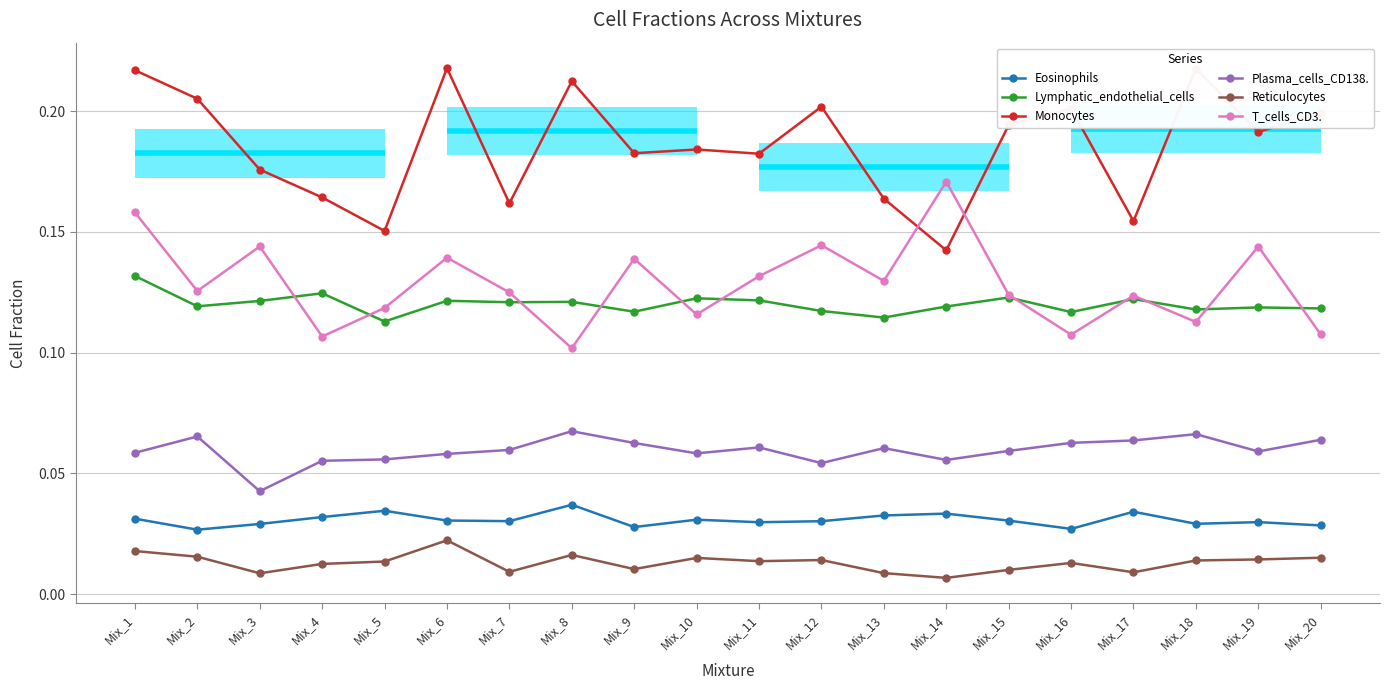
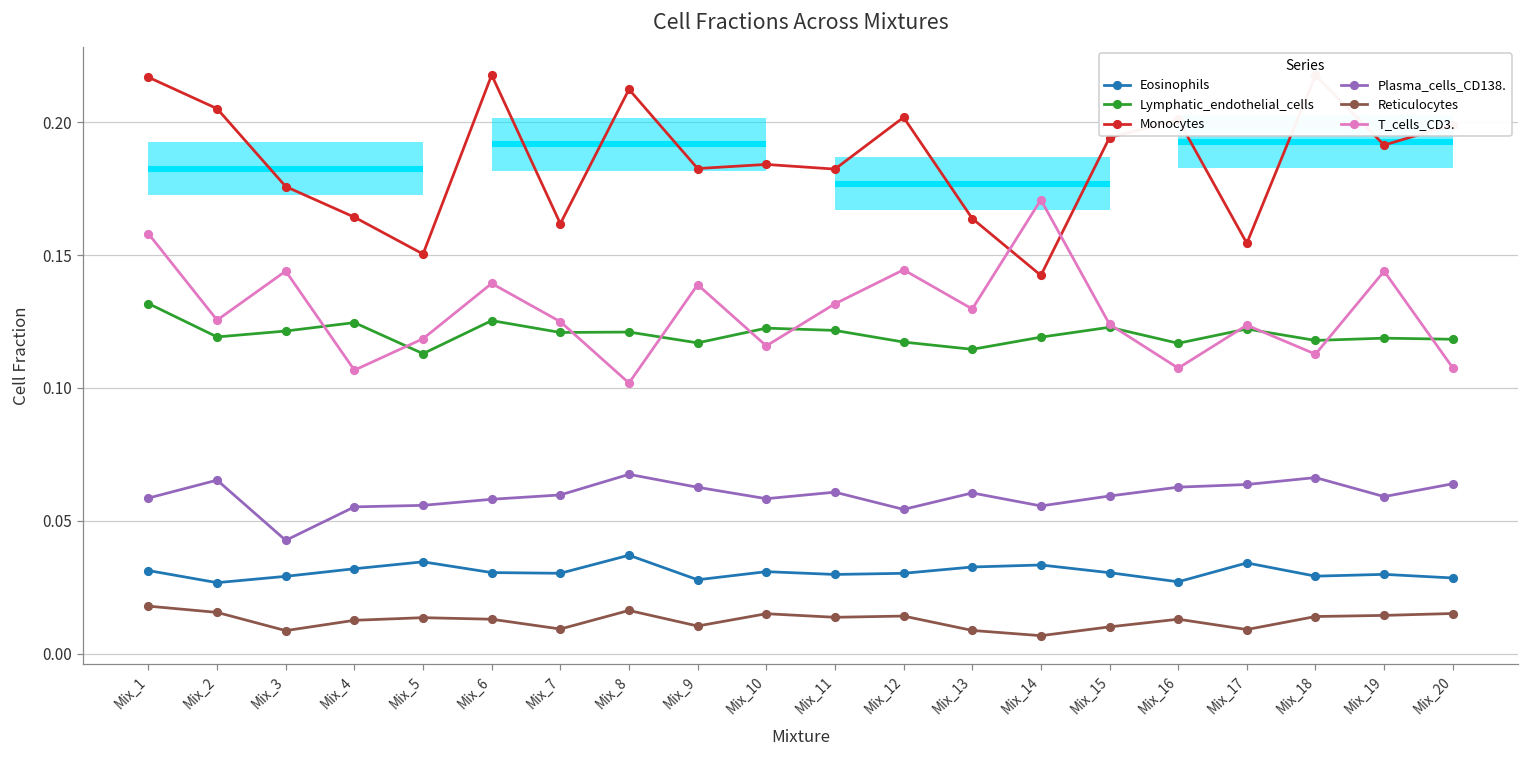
  {
    "Eosinophils": {
      "Mix_1": 0.031,
      "Mix_2": 0.027,
      "Mix_3": 0.029,
      "Mix_4": 0.032,
      "Mix_5": 0.035,
      "Mix_6": 0.030,
      "Mix_7": 0.030,
      "Mix_8": 0.037,
      "Mix_9": 0.028,
      "Mix_10": 0.031,
      "Mix_11": 0.030,
      "Mix_12": 0.030,
      "Mix_13": 0.033,
      "Mix_14": 0.033,
      "Mix_15": 0.030,
      "Mix_16": 0.027,
      "Mix_17": 0.034,
      "Mix_18": 0.029,
      "Mix_19": 0.030,
      "Mix_20": 0.028
    },
    "Lymphatic_endothelial_cells": {
      "Mix_1": 0.132,
      "Mix_2": 0.119,
      "Mix_3": 0.121,
      "Mix_4": 0.125,
      "Mix_5": 0.113,
-     "Mix_6": 0.121,
+     "Mix_6": 0.125,
      "Mix_7": 0.121,
      "Mix_8": 0.121,
      "Mix_9": 0.117,
      "Mix_10": 0.122,
      "Mix_11": 0.122,
      "Mix_12": 0.117,
      "Mix_13": 0.115,
      "Mix_14": 0.119,
      "Mix_15": 0.123,
      "Mix_16": 0.117,
      "Mix_17": 0.122,
      "Mix_18": 0.118,
      "Mix_19": 0.119,
      "Mix_20": 0.118
    },
    "Monocytes": {
      "Mix_1": 0.217,
      "Mix_2": 0.205,
      "Mix_3": 0.176,
      "Mix_4": 0.164,
      "Mix_5": 0.150,
      "Mix_6": 0.218,
      "Mix_7": 0.162,
      "Mix_8": 0.212,
      "Mix_9": 0.183,
      "Mix_10": 0.184,
      "Mix_11": 0.182,
      "Mix_12": 0.202,
      "Mix_13": 0.164,
      "Mix_14": 0.142,
      "Mix_17": 0.154,
      "Mix_19": 0.191
    },
    "Plasma_cells_CD138.": {
      "Mix_1": 0.059,
      "Mix_2": 0.065,
      "Mix_3": 0.043,
      "Mix_4": 0.055,
      "Mix_5": 0.056,
      "Mix_6": 0.058,
      "Mix_7": 0.060,
      "Mix_8": 0.067,
      "Mix_9": 0.063,
      "Mix_10": 0.058,
      "Mix_11": 0.061,
      "Mix_12": 0.054,
      "Mix_13": 0.060,
      "Mix_14": 0.056,
      "Mix_15": 0.059,
      "Mix_16": 0.063,
      "Mix_17": 0.064,
      "Mix_18": 0.066,
      "Mix_19": 0.059,
      "Mix_20": 0.064
    },
    "Reticulocytes": {
      "Mix_1": 0.018,
      "Mix_2": 0.015,
      "Mix_3": 0.009,
      "Mix_4": 0.013,
      "Mix_5": 0.014,
-     "Mix_6": 0.022,
+     "Mix_6": 0.013,
      "Mix_7": 0.009,
      "Mix_8": 0.016,
      "Mix_9": 0.010,
      "Mix_10": 0.015,
      "Mix_11": 0.014,
      "Mix_12": 0.014,
      "Mix_13": 0.009,
      "Mix_14": 0.007,
      "Mix_15": 0.010,
      "Mix_16": 0.013,
      "Mix_17": 0.009,
      "Mix_18": 0.014,
      "Mix_19": 0.014,
      "Mix_20": 0.015
    },
    "T_cells_CD3.": {
      "Mix_1": 0.158,
      "Mix_2": 0.126,
      "Mix_3": 0.144,
      "Mix_4": 0.107,
      "Mix_5": 0.118,
      "Mix_6": 0.139,
      "Mix_7": 0.125,
      "Mix_8": 0.102,
      "Mix_9": 0.139,
      "Mix_10": 0.116,
      "Mix_11": 0.132,
      "Mix_12": 0.144,
      "Mix_13": 0.130,
      "Mix_14": 0.171,
      "Mix_15": 0.124,
      "Mix_16": 0.107,
      "Mix_17": 0.124,
      "Mix_18": 0.113,
      "Mix_19": 0.144,
      "Mix_20": 0.108
    }
  }
